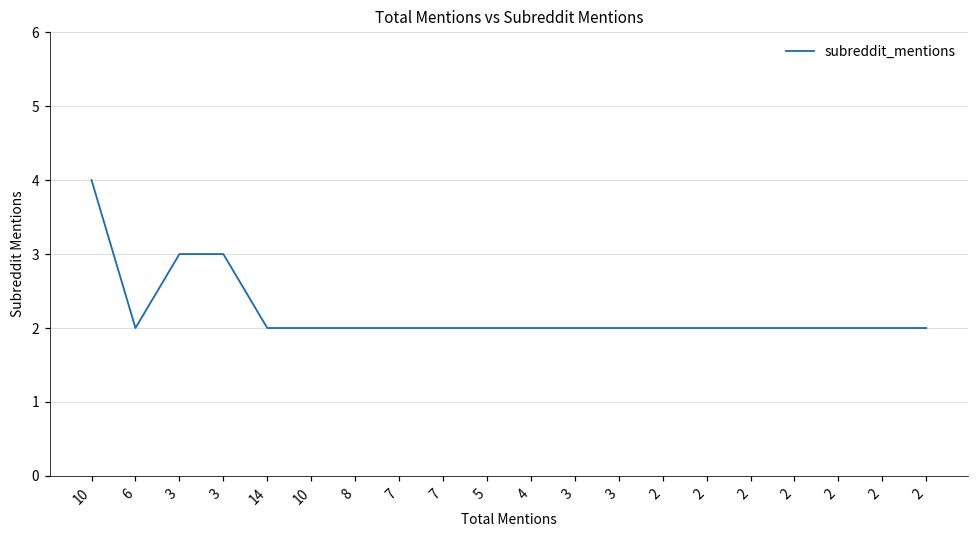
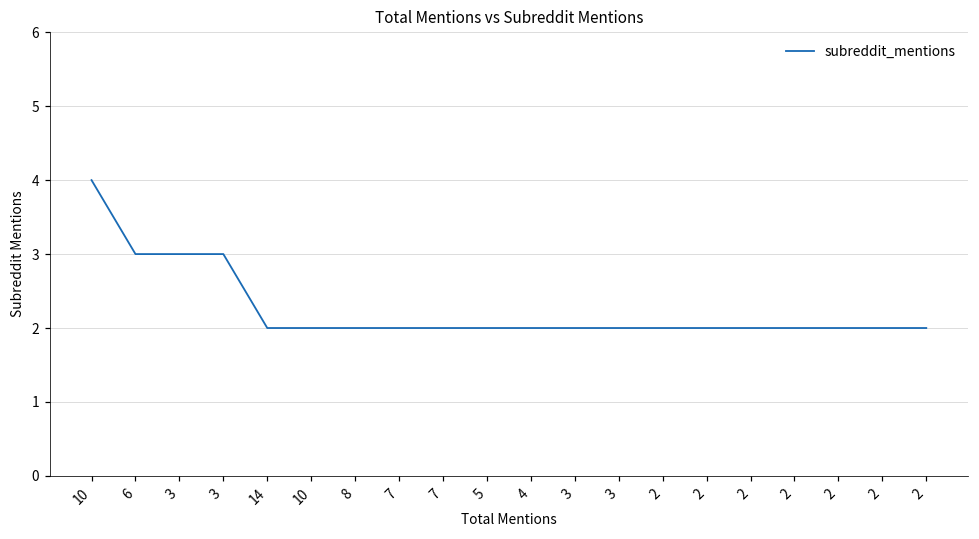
  {
-   "6": 2,
+   "6": 3,
    "14": 2,
    "8": 2,
    "5": 2,
    "4": 2
  }
